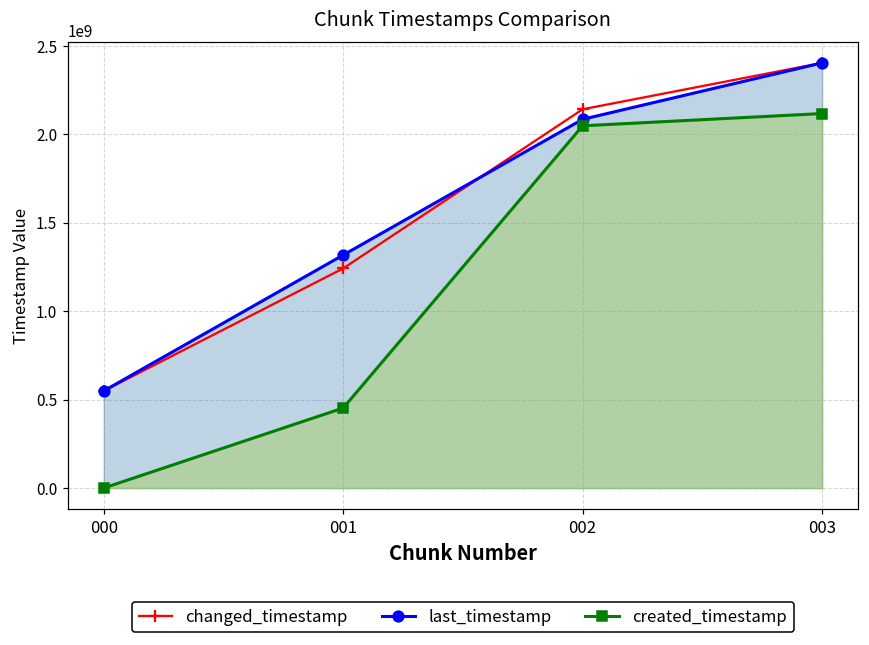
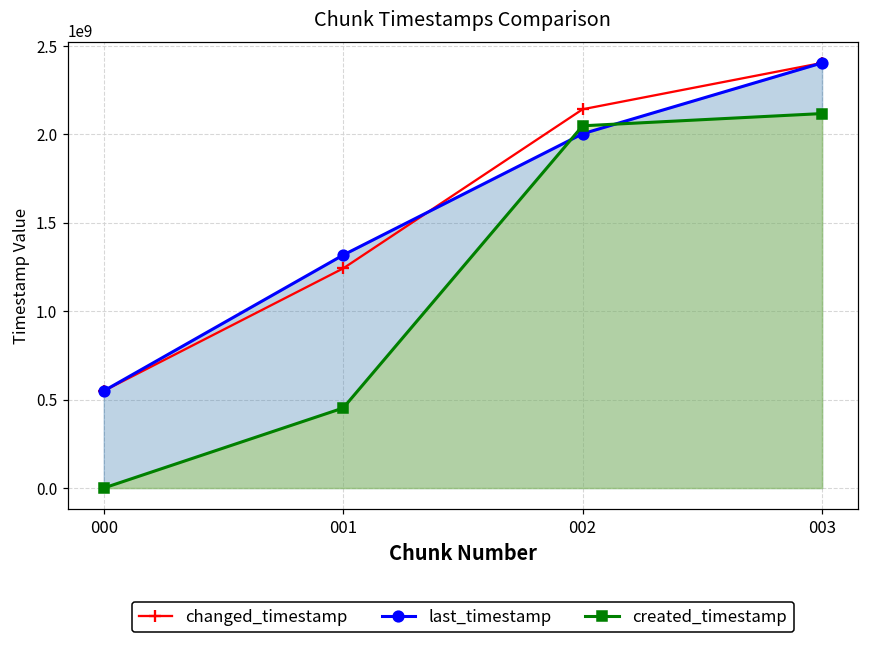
  {
    "changed_timestamp": {
      "001": 1240000000,
      "002": 2140000000
    },
    "last_timestamp": {
      "001": 1320000000,
-     "002": 2090000000
+     "002": 2000000000
    },
    "created_timestamp": {
      "000": 0,
      "001": 450000000,
      "002": 2050000000,
      "003": 2120000000
    }
  }
